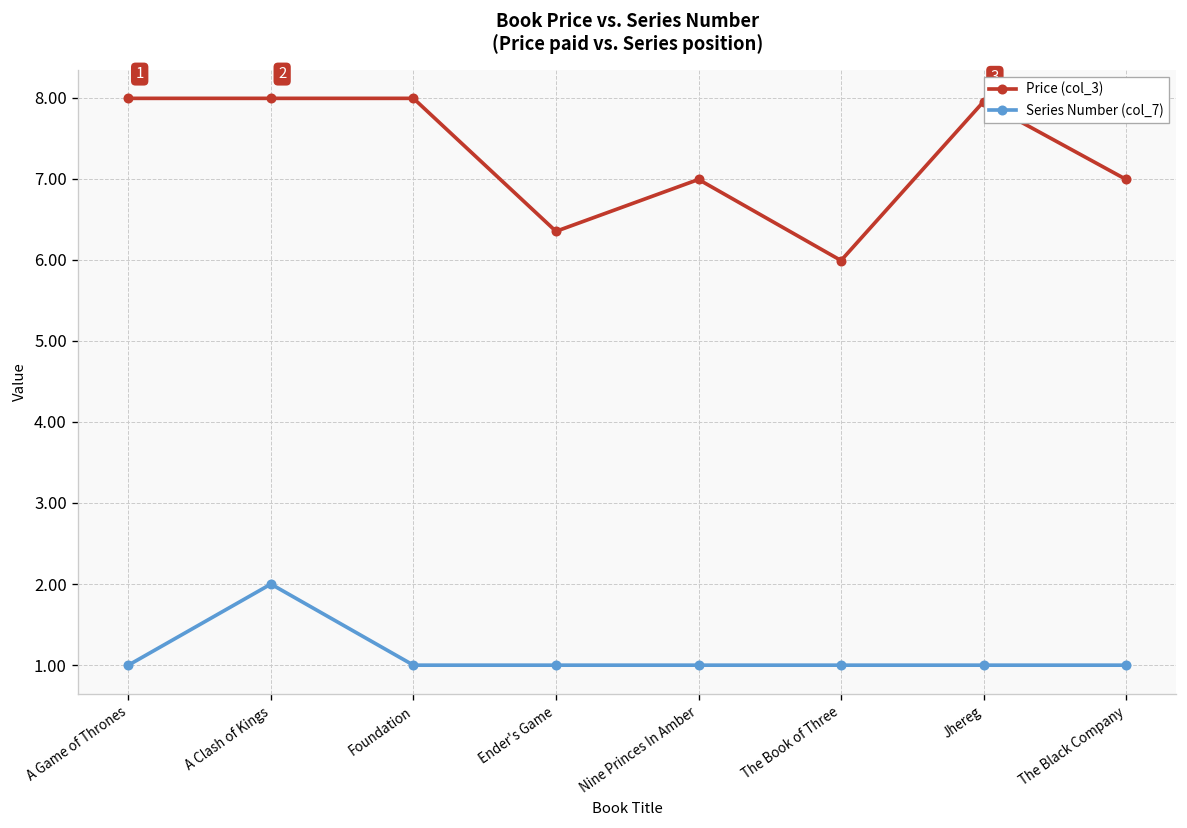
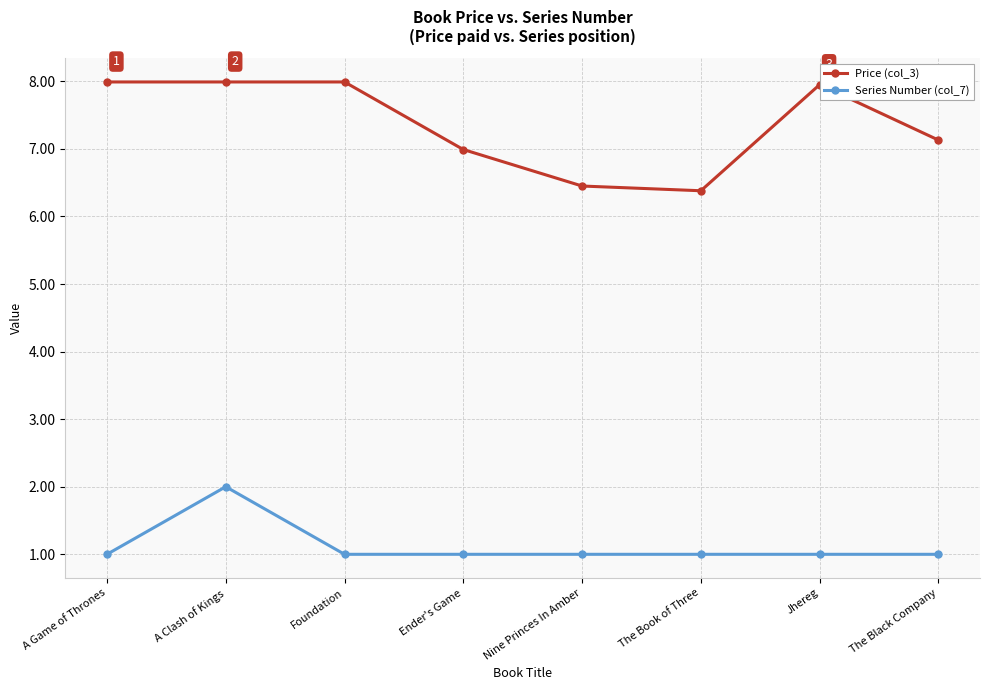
  {
    "Price (col_3)": {
      "Foundation": 8.0,
-     "Ender's Game": 6.4,
-     "Nine Princes In Amber": 7.0,
-     "The Book of Three": 6.0,
-     "The Black Company": 7.0
+     "Ender's Game": 7.0,
+     "Nine Princes In Amber": 6.5,
+     "The Book of Three": 6.4,
+     "The Black Company": 7.1
    },
    "Series Number (col_7)": {
      "A Game of Thrones": 1.0,
      "A Clash of Kings": 2.0,
      "Foundation": 1.0,
      "Ender's Game": 1.0,
      "Nine Princes In Amber": 1.0,
      "The Book of Three": 1.0,
      "Jhereg": 1.0,
      "The Black Company": 1.0
    }
  }
